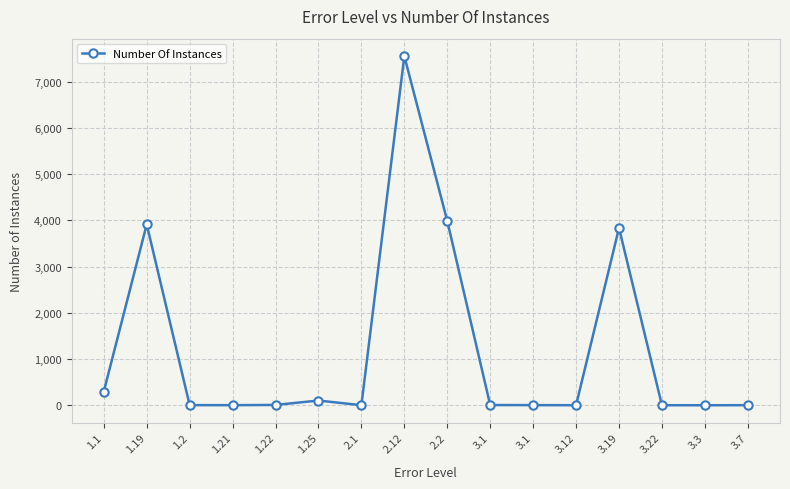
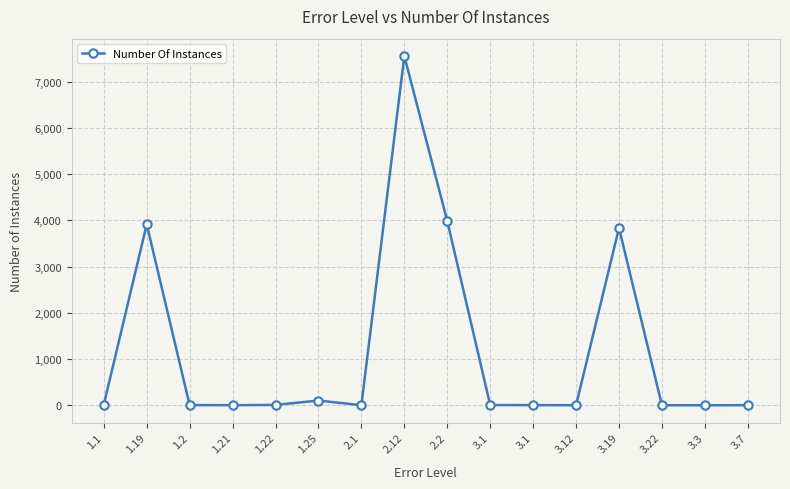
  {
-   "1.1": "300",
+   "1.1": "0",
    "1.19": "3,900",
    "1.2": "0",
    "1.21": "0",
    "1.22": "0",
    "1.25": "100",
    "2.1": "0",
    "2.12": "7,600",
    "2.2": "4,000",
    "3.12": "0",
    "3.19": "3,800",
    "3.22": "0",
    "3.3": "0",
    "3.7": "0"
  }
